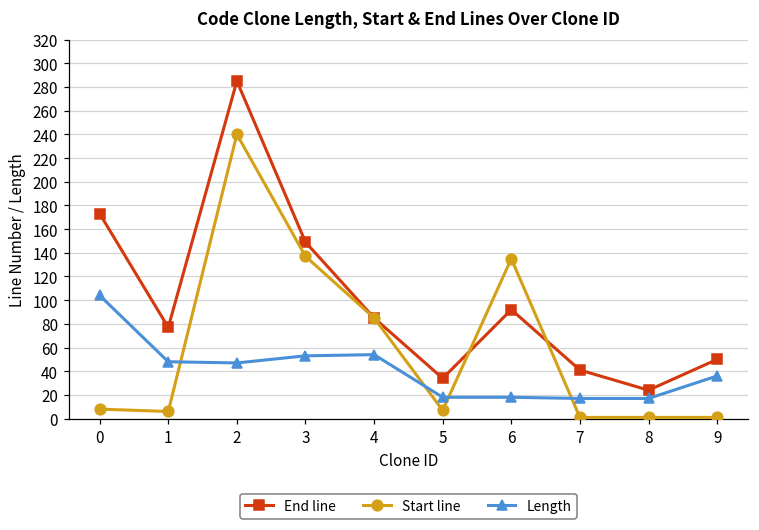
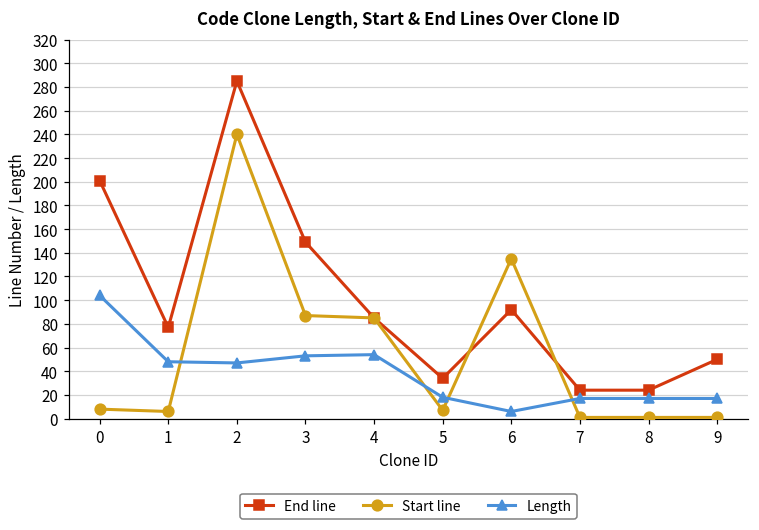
  {
    "End line": {
-     "0": 173,
+     "0": 201,
      "1": 77,
      "2": 285,
      "3": 149,
      "5": 34,
      "6": 92,
-     "7": 41,
+     "7": 24,
      "8": 24,
      "9": 50
    },
    "Start line": {
      "0": 8,
      "1": 6,
      "2": 240,
-     "3": 137,
+     "3": 87,
      "5": 7,
      "6": 135,
      "7": 1,
      "8": 1,
      "9": 1
    },
    "Length": {
      "0": 104,
      "1": 48,
      "2": 47,
      "3": 53,
      "4": 54,
      "5": 18,
-     "6": 18,
+     "6": 6,
      "7": 17,
      "8": 17,
-     "9": 36
+     "9": 17
    }
  }
